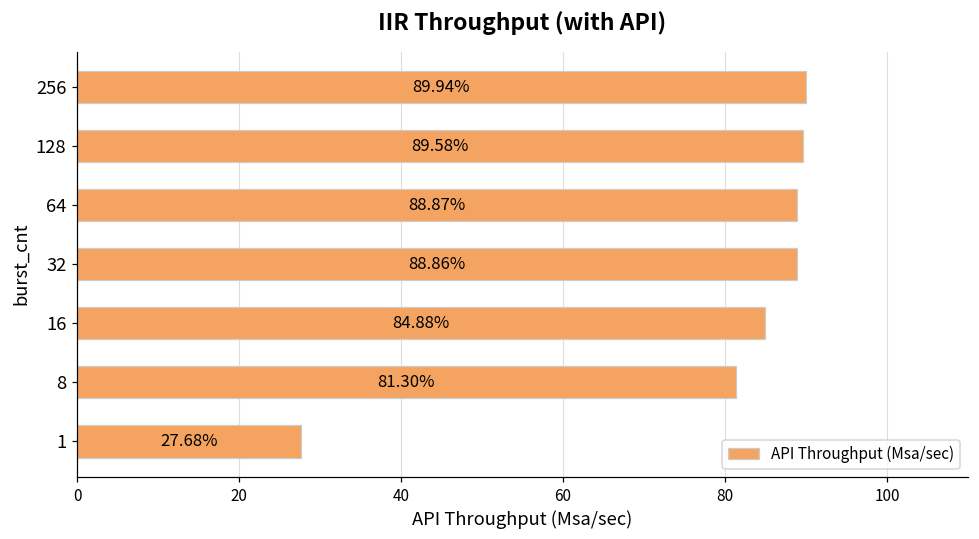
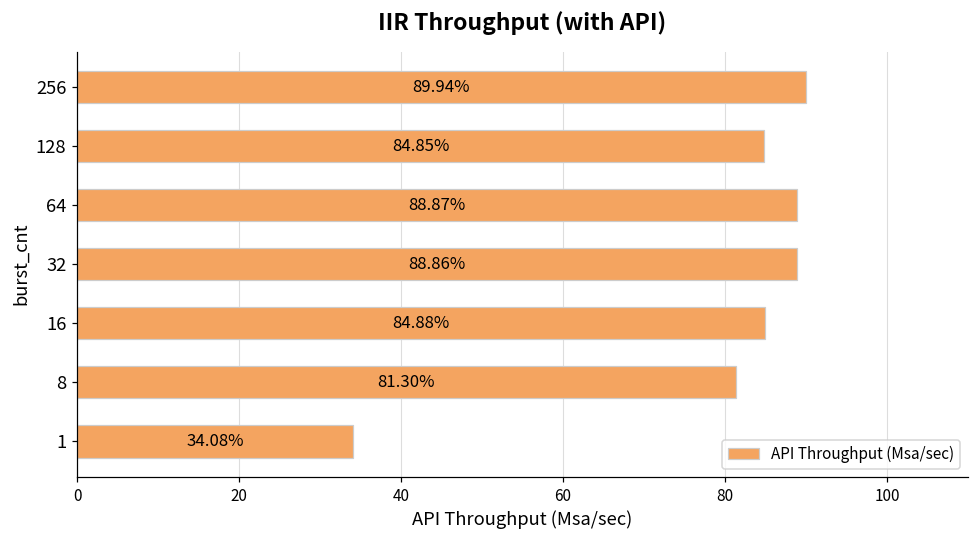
  {
    "256": "89.94%",
-   "128": "89.58%",
+   "128": "84.85%",
    "64": "88.87%",
    "32": "88.86%",
    "16": "84.88%",
    "8": "81.30%",
-   "1": "27.68%"
+   "1": "34.08%"
  }
